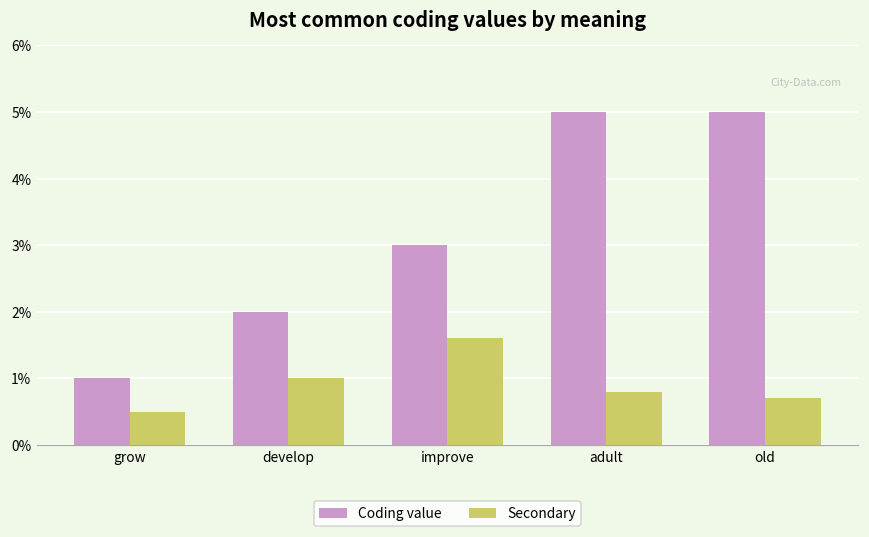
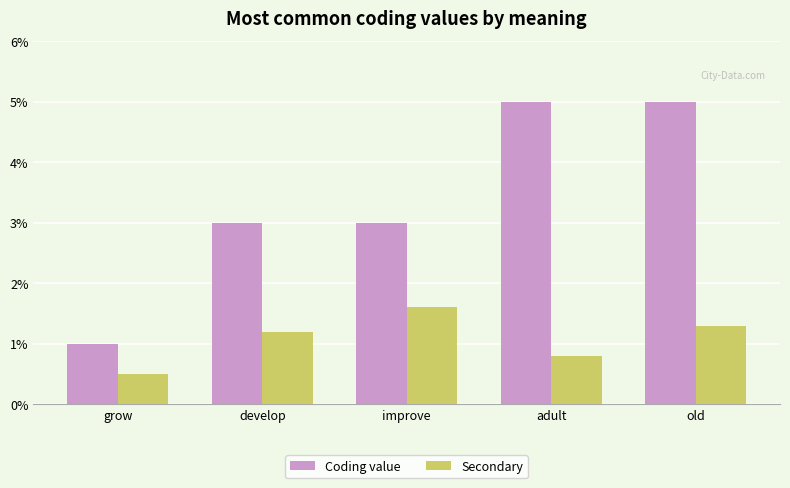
  {
    "Coding value": {
      "grow": "1%",
-     "develop": "2%",
+     "develop": "3%",
      "improve": "3%",
      "adult": "5%",
      "old": "5%"
    },
    "Secondary": {
      "grow": "0.5%",
-     "develop": "1.0%",
+     "develop": "1.2%",
      "improve": "1.6%",
      "adult": "0.8%",
-     "old": "0.7%"
+     "old": "1.3%"
    }
  }
